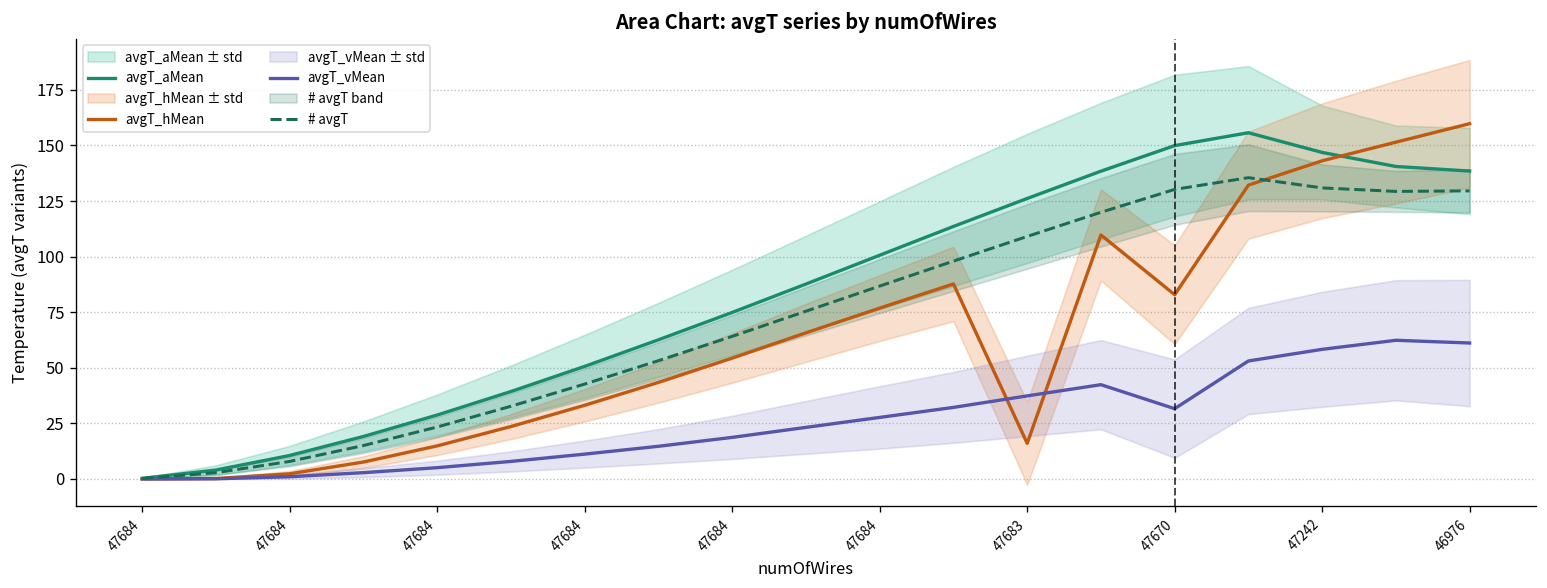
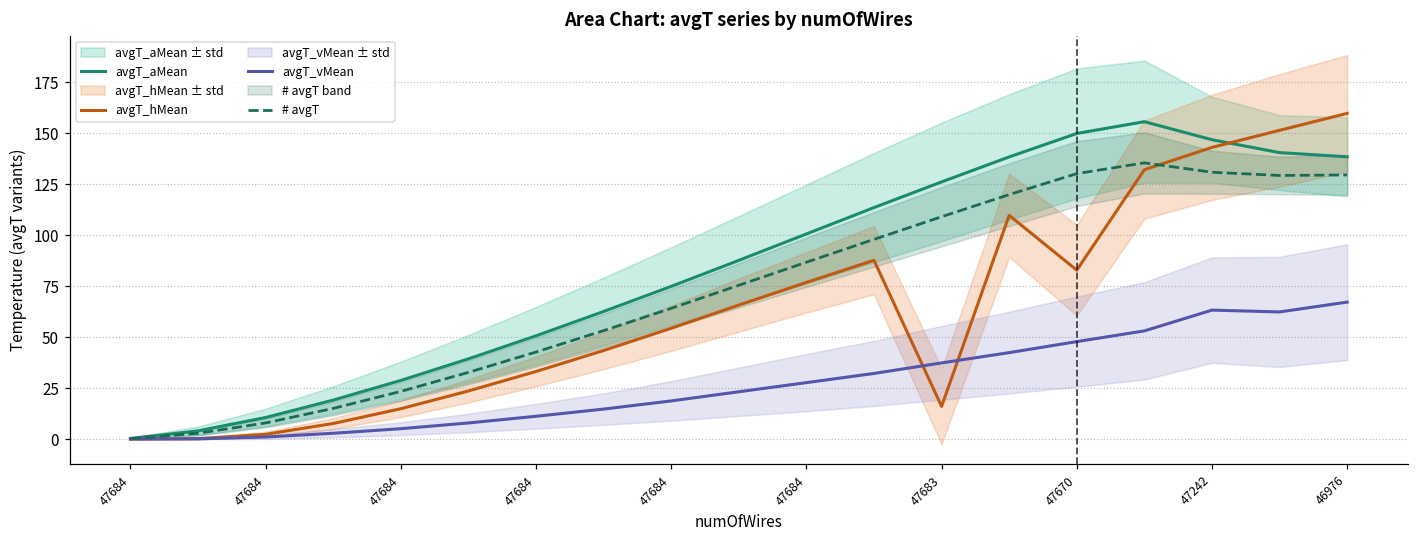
  {
    "avgT_hMean": {
      "47683": 16,
      "47670": 83,
      "47242": 143,
      "46976": 160
    },
    "avgT_vMean": {
      "47683": 37,
-     "47670": 32,
-     "47242": 58,
-     "46976": 61
+     "47670": 48,
+     "47242": 63,
+     "46976": 67
    }
  }
